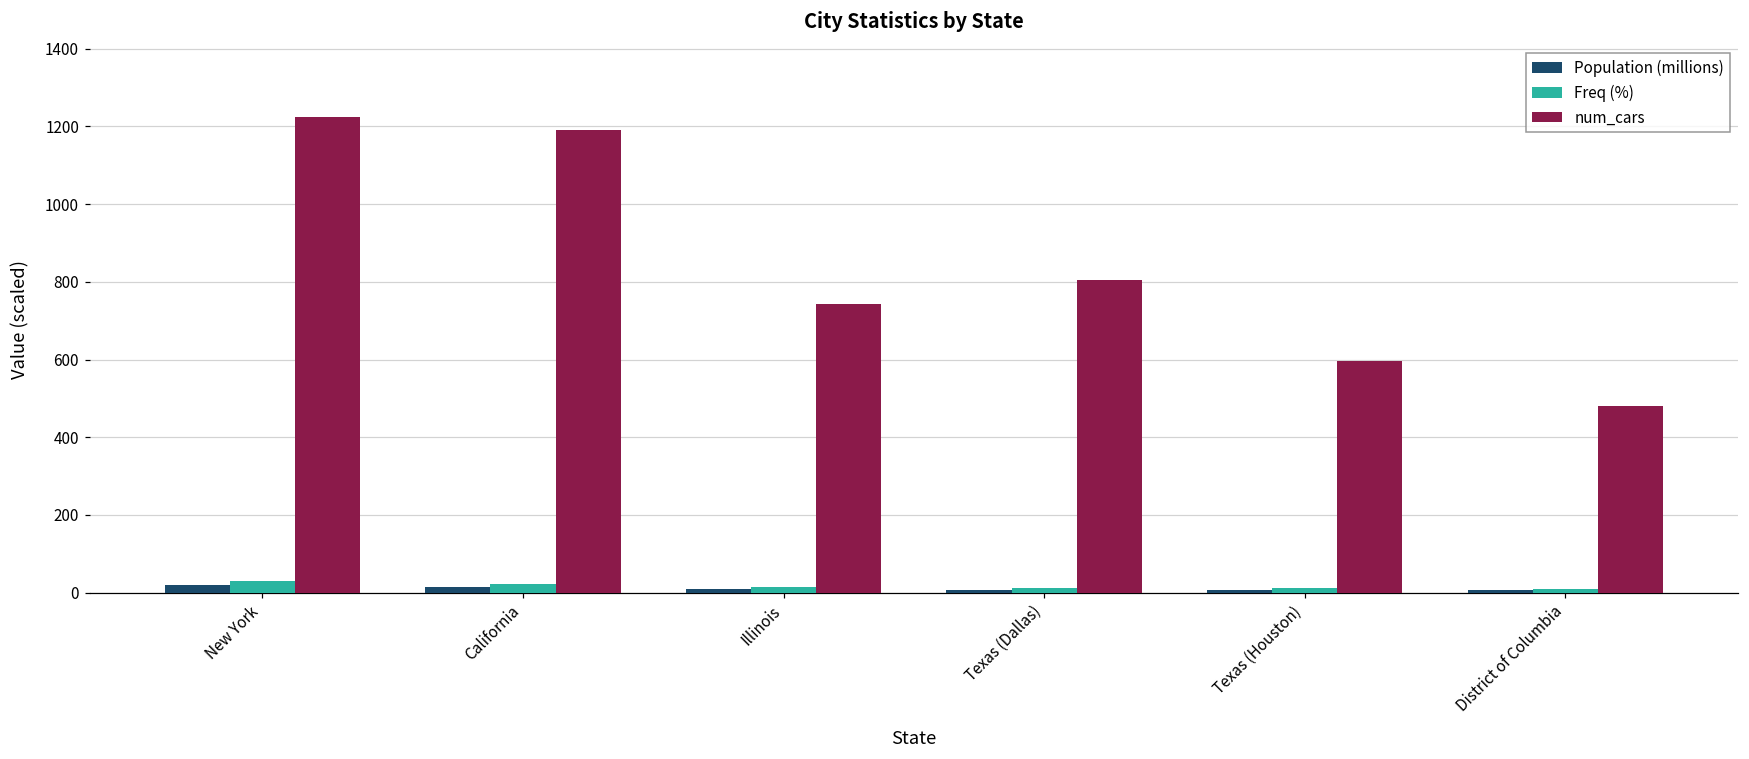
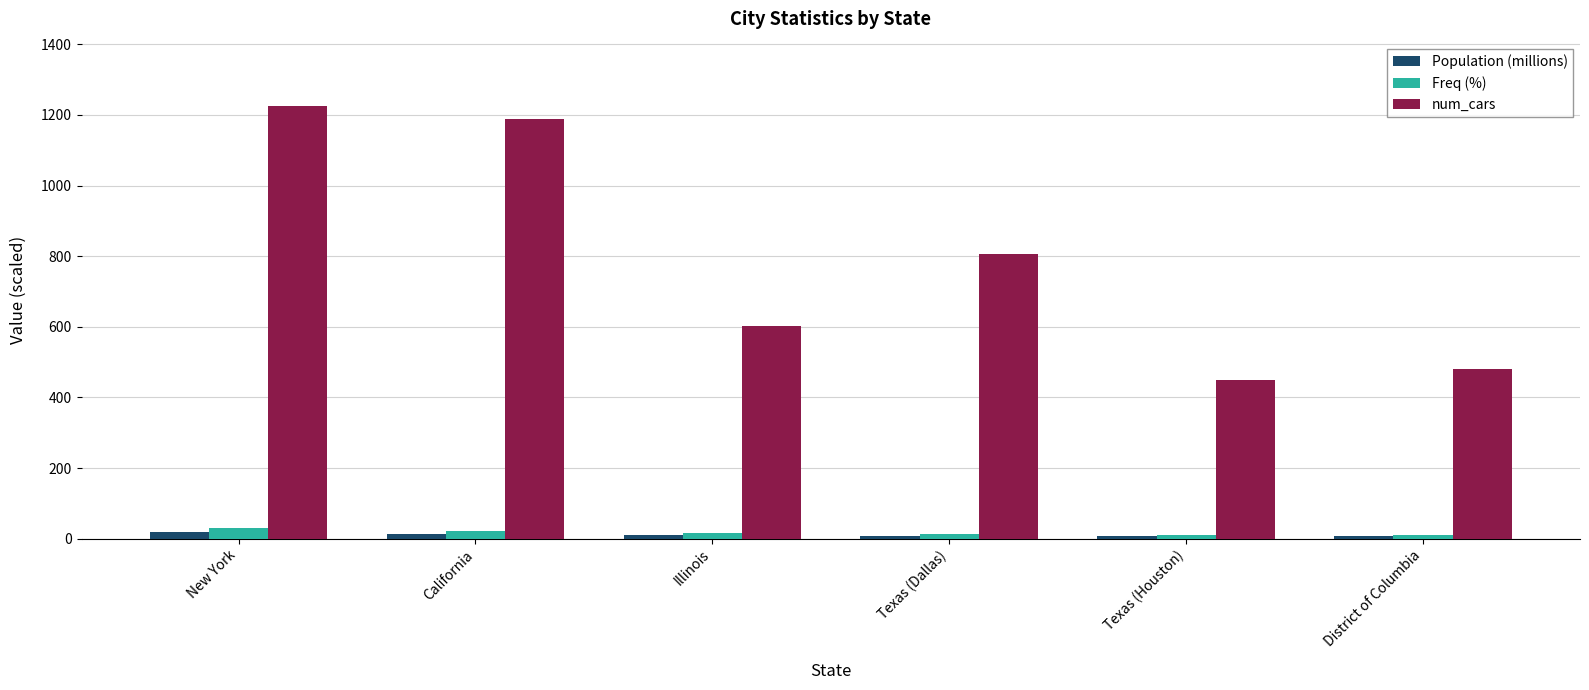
  {
    "Population (millions)": {
      "New York": 20,
      "California": 10,
      "Illinois": 10,
      "Texas (Dallas)": 10
    },
    "Freq (%)": {
      "New York": 30,
      "California": 20,
      "Illinois": 20,
      "Texas (Dallas)": 10,
      "Texas (Houston)": 10,
      "District of Columbia": 10
    },
    "num_cars": {
      "New York": 1220,
      "California": 1190,
-     "Illinois": 740,
+     "Illinois": 600,
      "Texas (Dallas)": 810,
-     "Texas (Houston)": 600,
+     "Texas (Houston)": 450,
      "District of Columbia": 480
    }
  }
